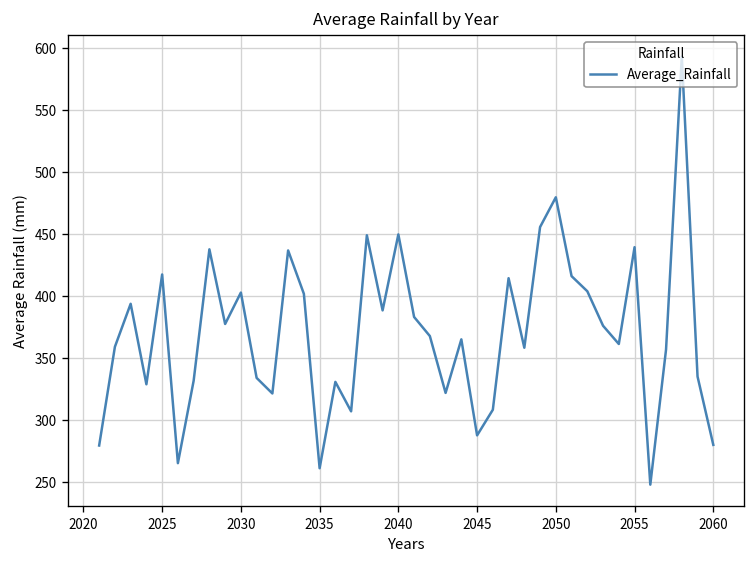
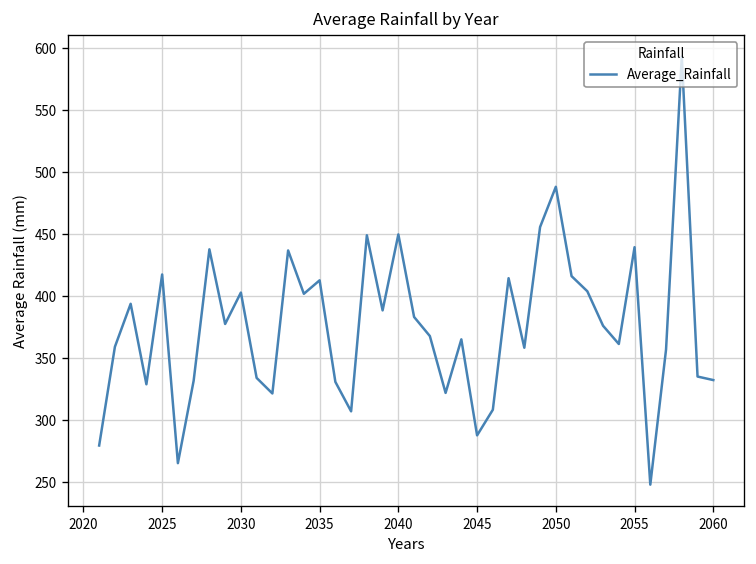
  {
    "2025": 417,
    "2030": 403,
-   "2035": 261,
+   "2035": 413,
    "2040": 450,
    "2045": 288,
-   "2050": 480,
+   "2050": 488,
    "2055": 439,
-   "2060": 280
+   "2060": 332
  }
